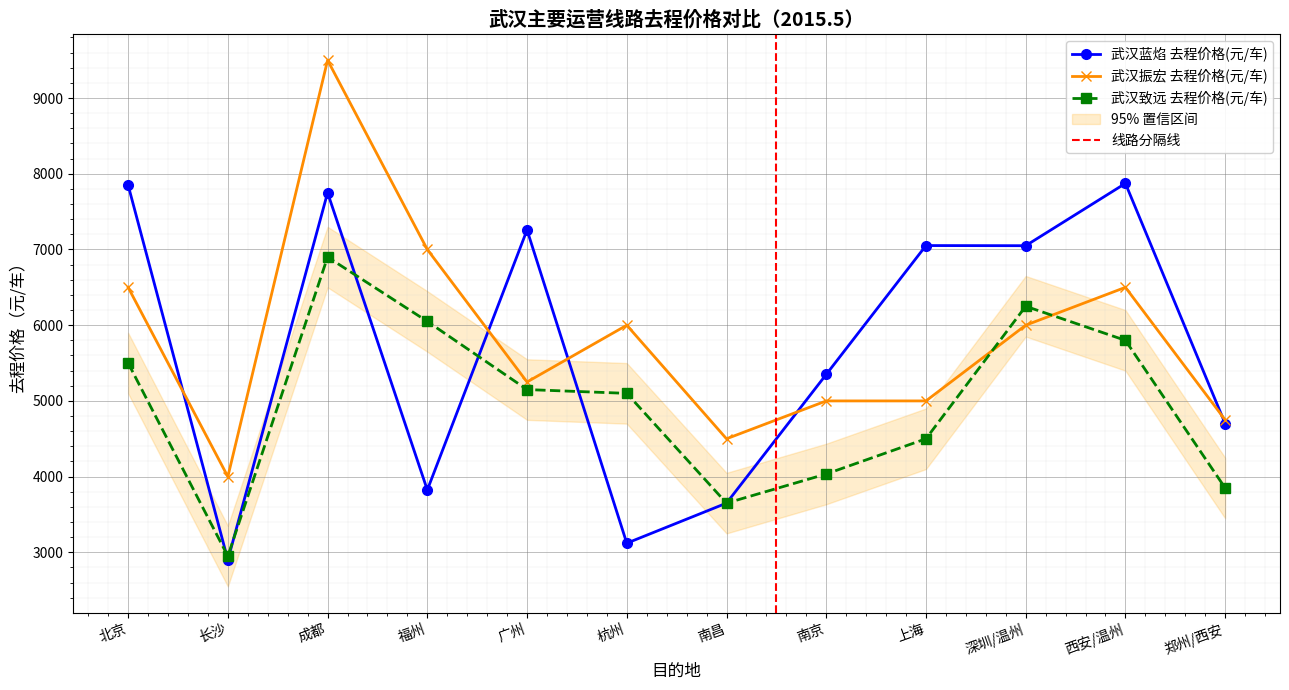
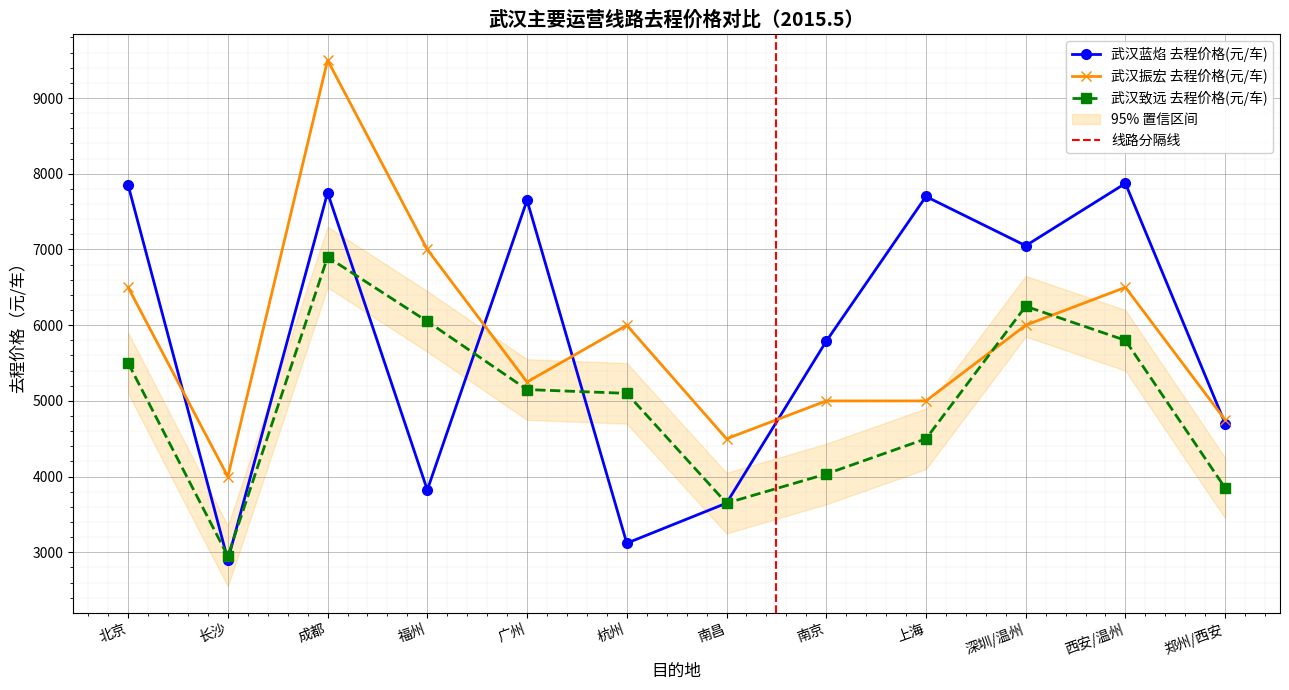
  {
    "武汉蓝焰 去程价格(元/车)": {
      "北京": 7900,
      "长沙": 2900,
      "成都": 7800,
      "福州": 3800,
-     "广州": 7300,
+     "广州": 7700,
      "杭州": 3100,
-     "南京": 5400,
-     "上海": 7100,
+     "南京": 5800,
+     "上海": 7700,
      "深圳/温州": 7100,
      "西安/温州": 7900,
      "郑州/西安": 4700
    },
    "武汉致远 去程价格(元/车)": {
      "北京": 5500,
      "长沙": 3000,
      "成都": 6900,
      "福州": 6100,
      "广州": 5200,
      "杭州": 5100,
      "南京": 4000,
      "上海": 4500,
      "深圳/温州": 6300,
      "西安/温州": 5800,
      "郑州/西安": 3900
    }
  }
